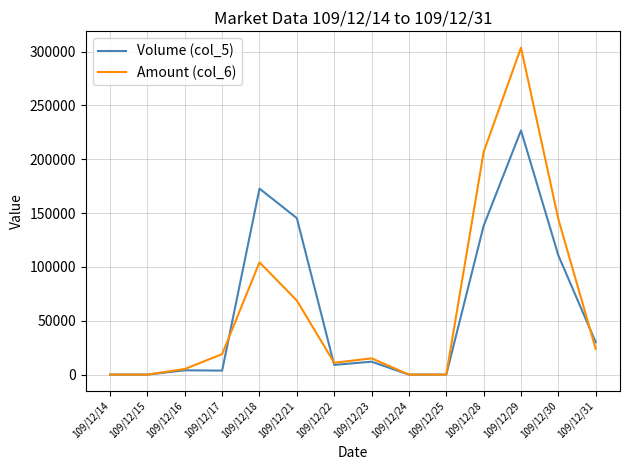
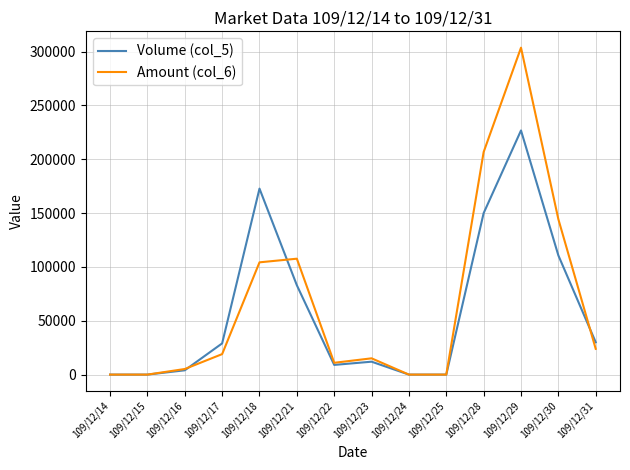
  {
    "Volume (col_5)": {
-     "109/12/17": 4000,
+     "109/12/17": 29000,
      "109/12/18": 173000,
-     "109/12/21": 145000,
+     "109/12/21": 83000,
      "109/12/23": 12000,
-     "109/12/28": 138000,
+     "109/12/28": 150000,
      "109/12/29": 227000,
      "109/12/30": 111000,
      "109/12/31": 30000
    },
    "Amount (col_6)": {
      "109/12/17": 19000,
      "109/12/18": 104000,
-     "109/12/21": 69000,
+     "109/12/21": 108000,
      "109/12/23": 15000,
      "109/12/28": 207000,
      "109/12/29": 304000,
      "109/12/30": 144000,
      "109/12/31": 24000
    }
  }
